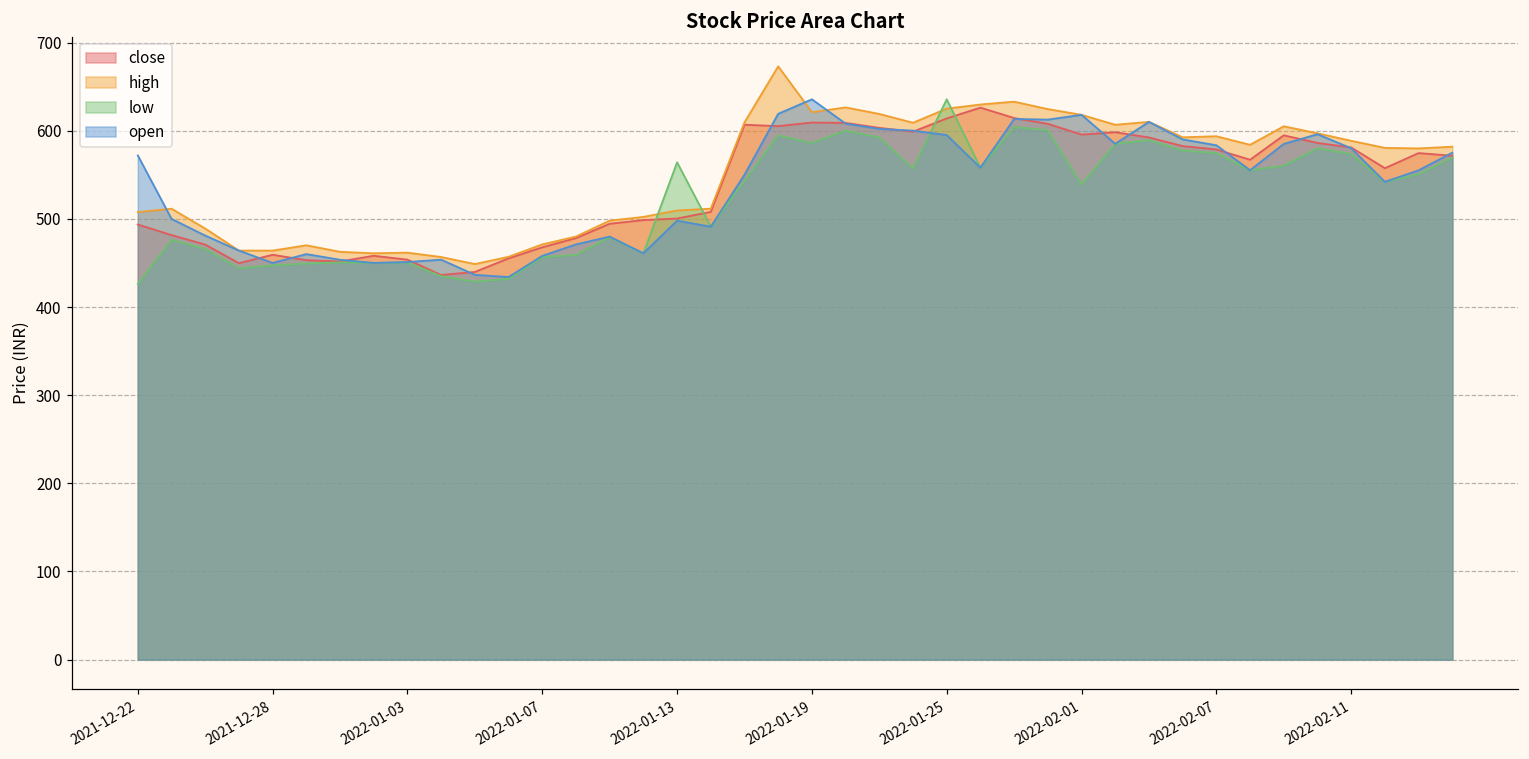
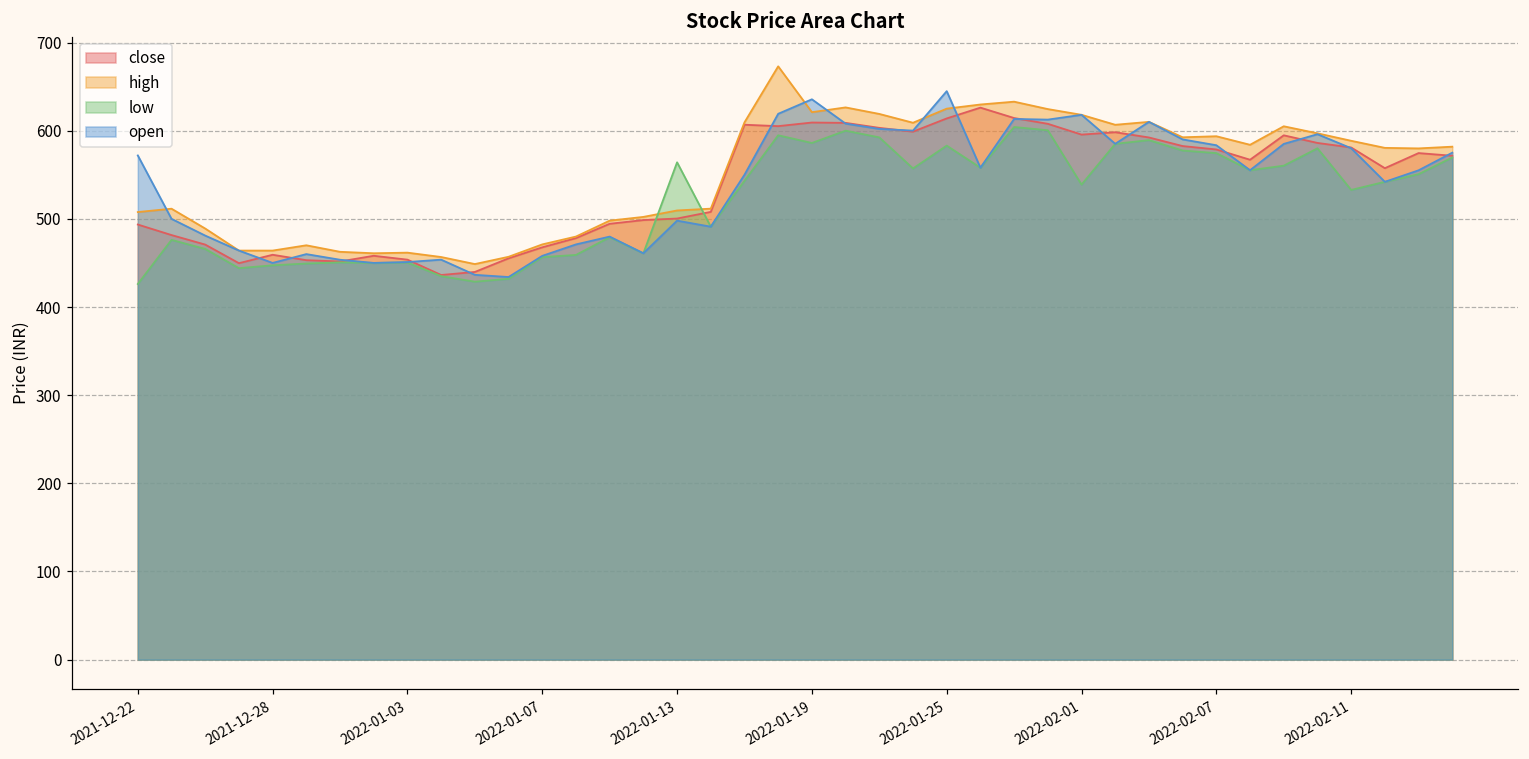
  {
    "low": {
      "2021-12-22": 430,
      "2022-01-13": 560,
      "2022-01-19": 590,
-     "2022-01-25": 640,
+     "2022-01-25": 580,
      "2022-02-01": 540,
      "2022-02-07": 570,
-     "2022-02-11": 570
+     "2022-02-11": 530
    },
    "open": {
      "2021-12-22": 570,
      "2022-01-19": 640,
-     "2022-01-25": 600,
+     "2022-01-25": 640,
      "2022-02-07": 580
    }
  }
